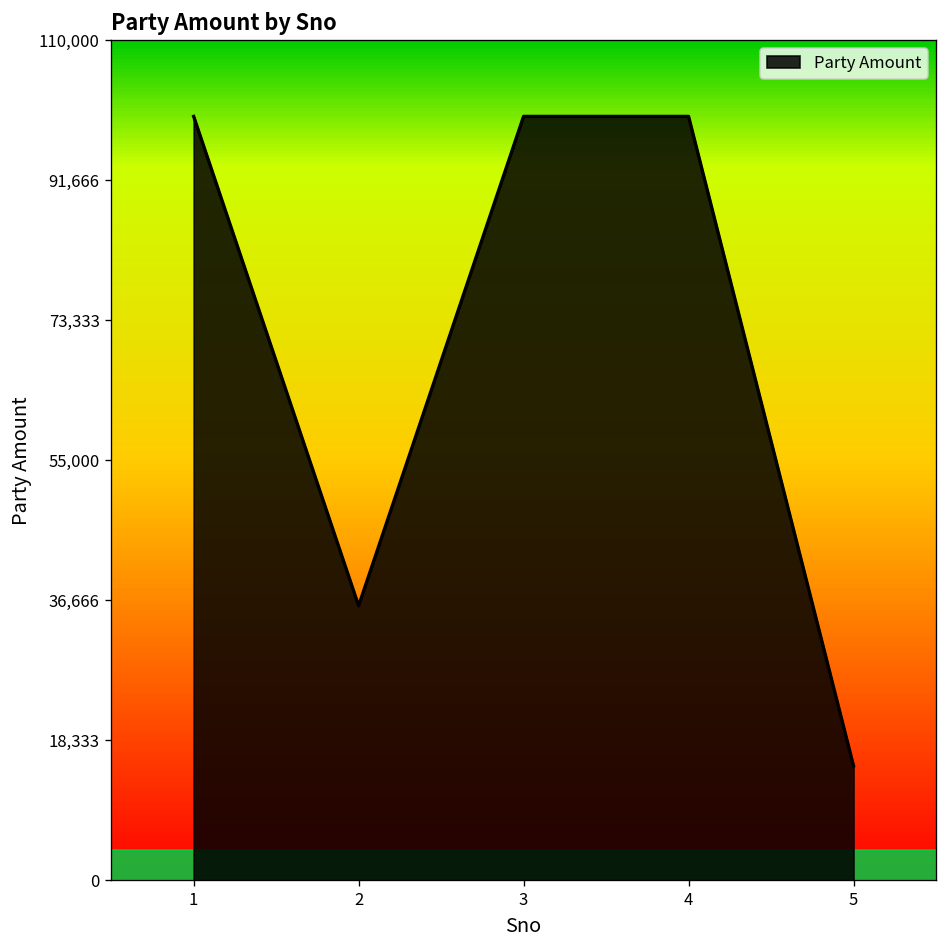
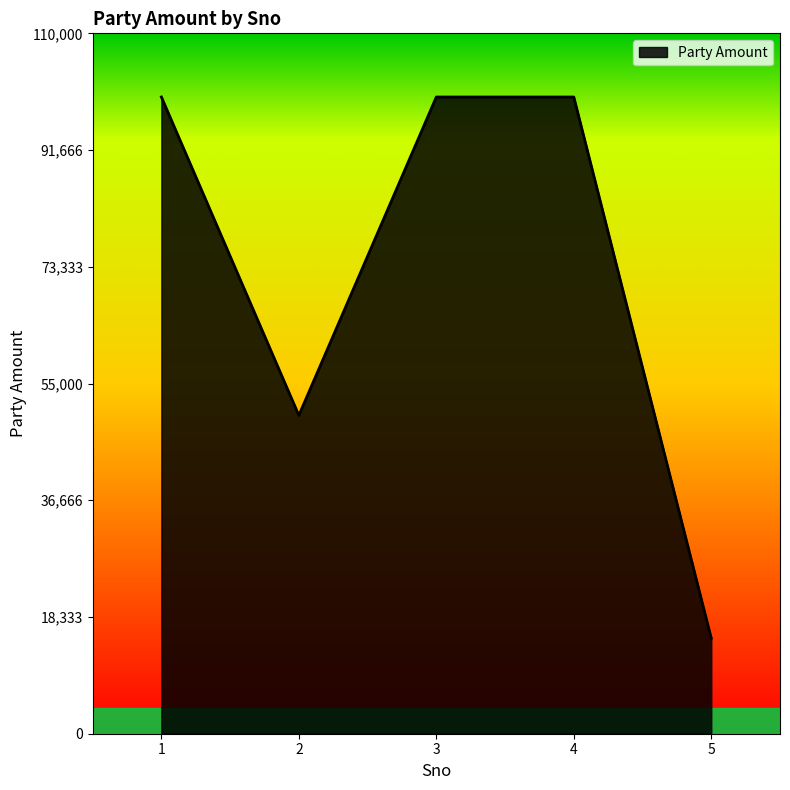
  {
    "1": "100,000",
-   "2": "36,000",
+   "2": "50,000",
    "3": "100,000",
    "4": "100,000",
    "5": "15,000"
  }
